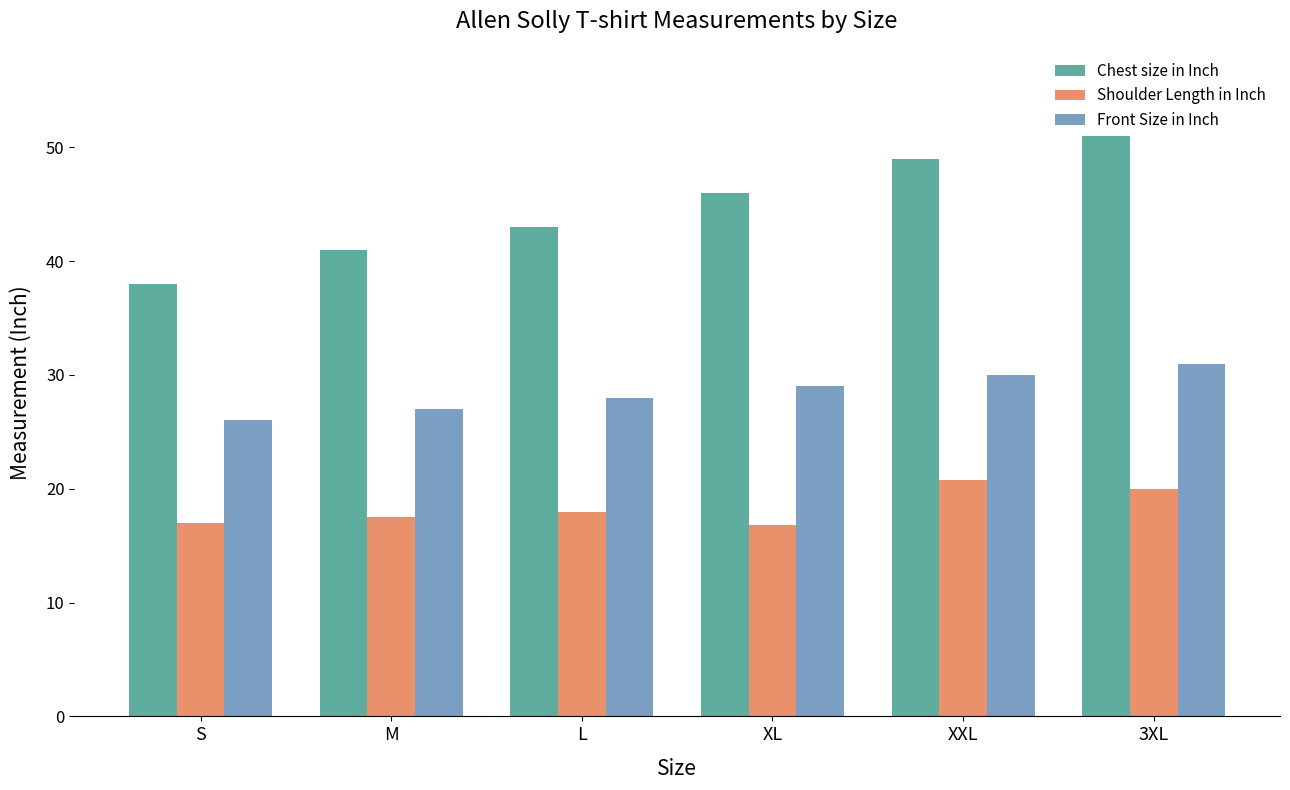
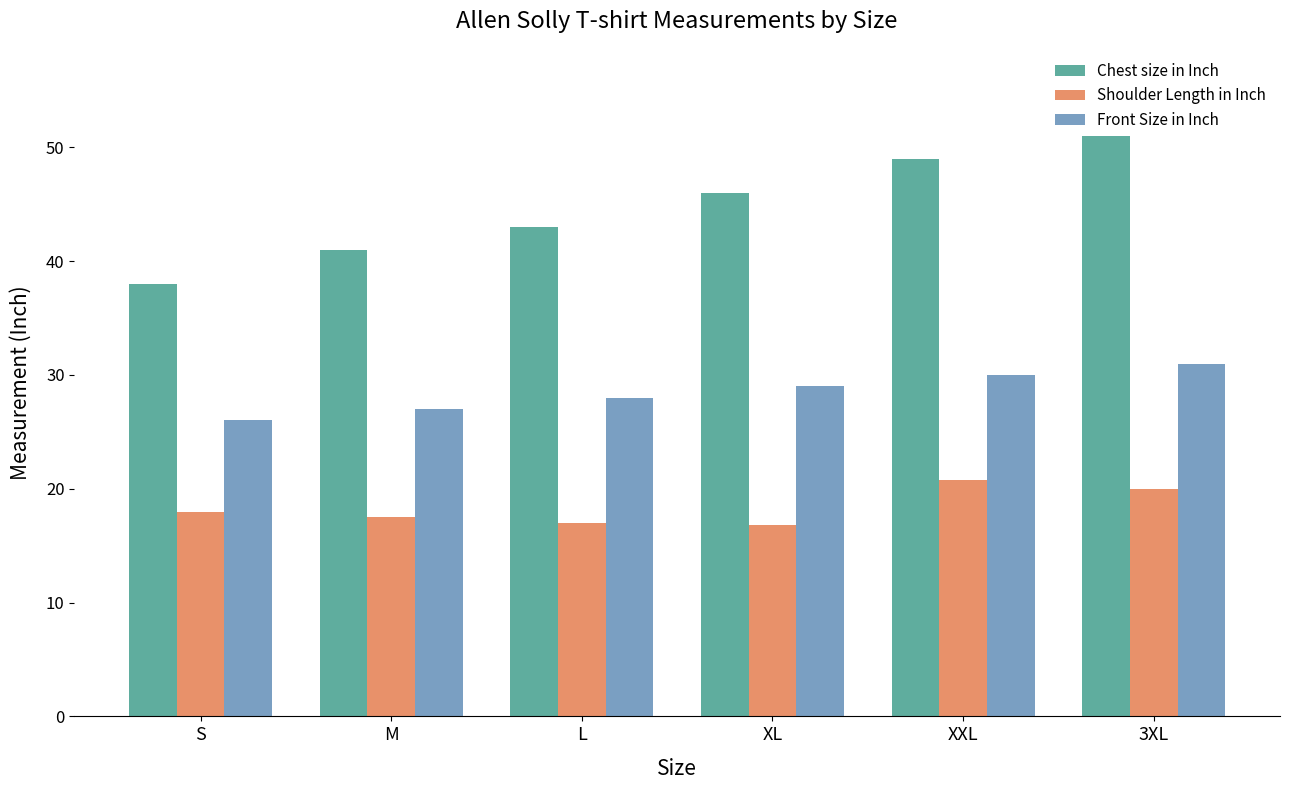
  {
    "Shoulder Length in Inch": {
-     "S": 17,
+     "S": 18,
      "M": 17.5,
-     "L": 18,
+     "L": 17,
      "XL": 17,
      "XXL": 21,
      "3XL": 20
    }
  }
